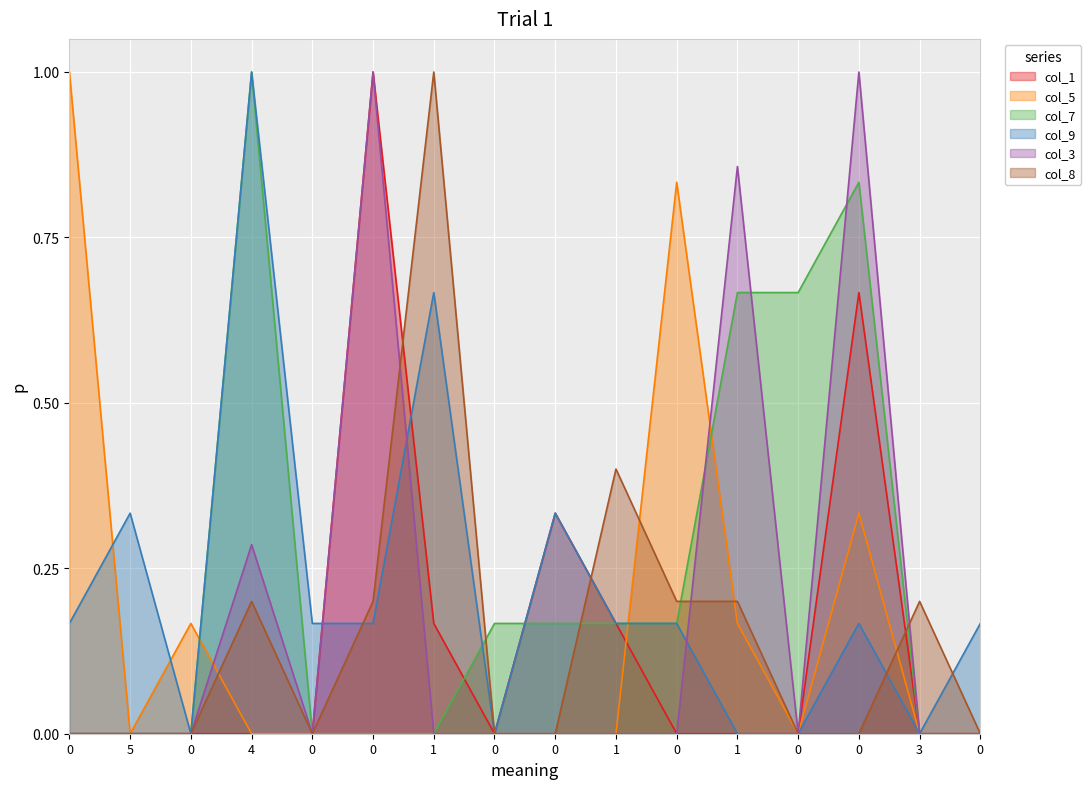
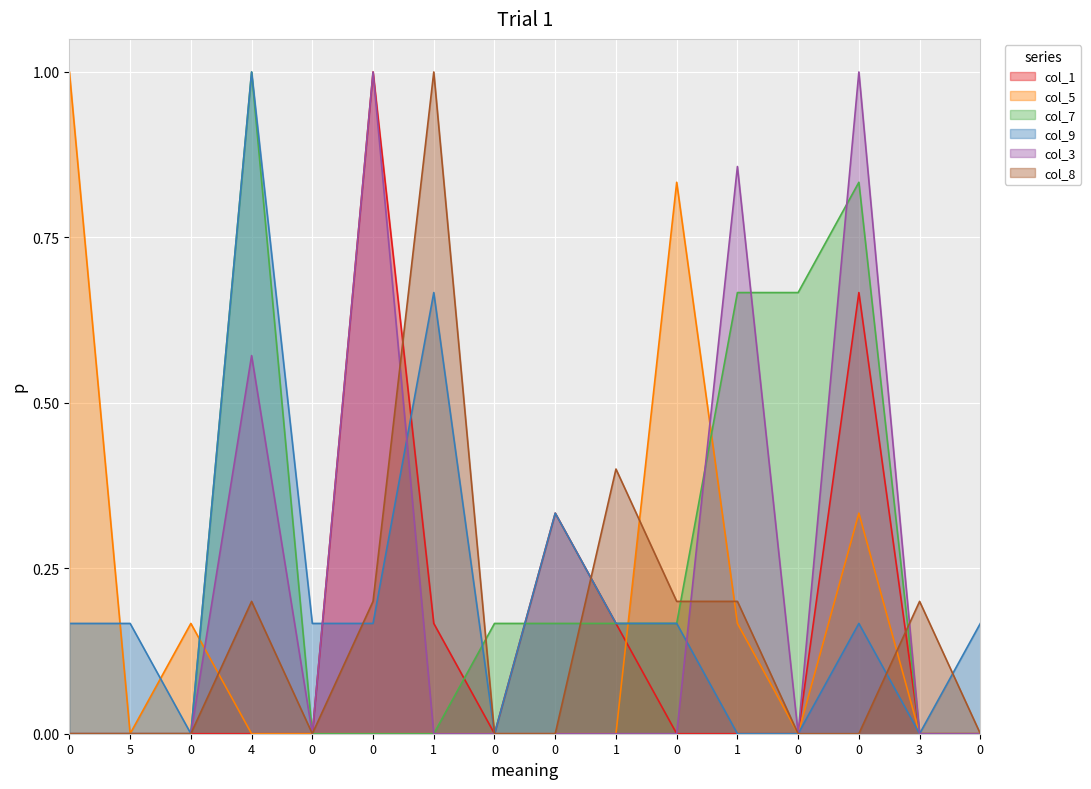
  {
    "col_9": {
-     "5": 0.33
+     "5": 0.17
    },
    "col_3": {
-     "4": 0.29
+     "4": 0.57
    }
  }
